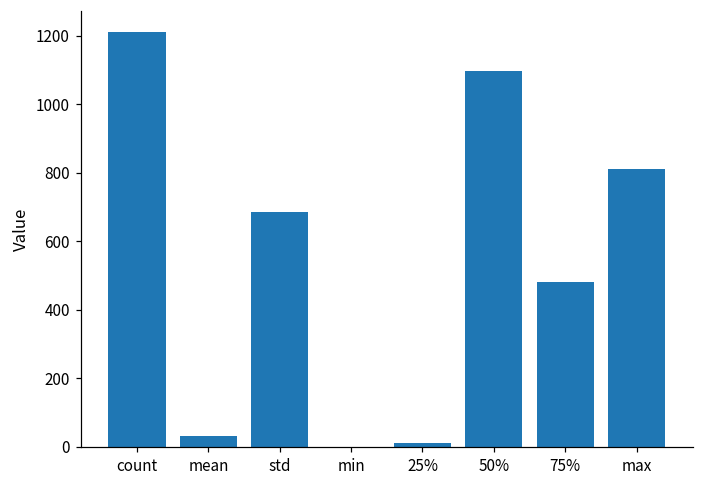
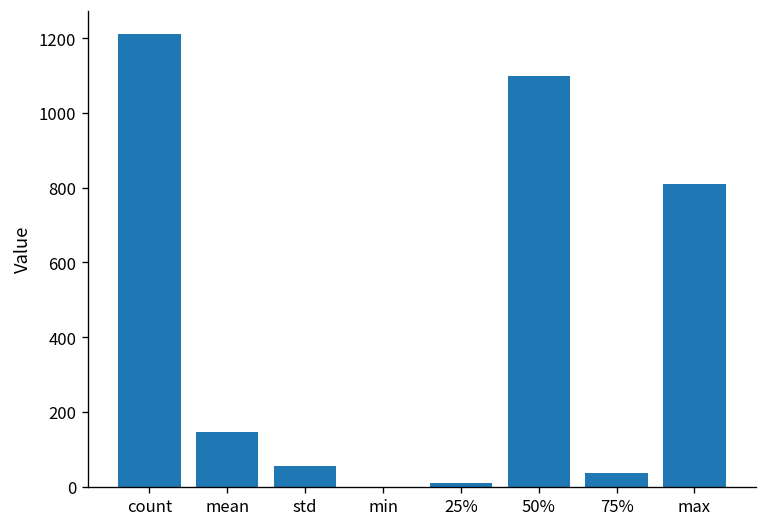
  {
    "count": 1210,
-   "mean": 30,
-   "std": 690,
+   "mean": 150,
+   "std": 50,
    "min": 0,
    "25%": 10,
    "50%": 1100,
-   "75%": 480,
+   "75%": 40,
    "max": 810
  }
